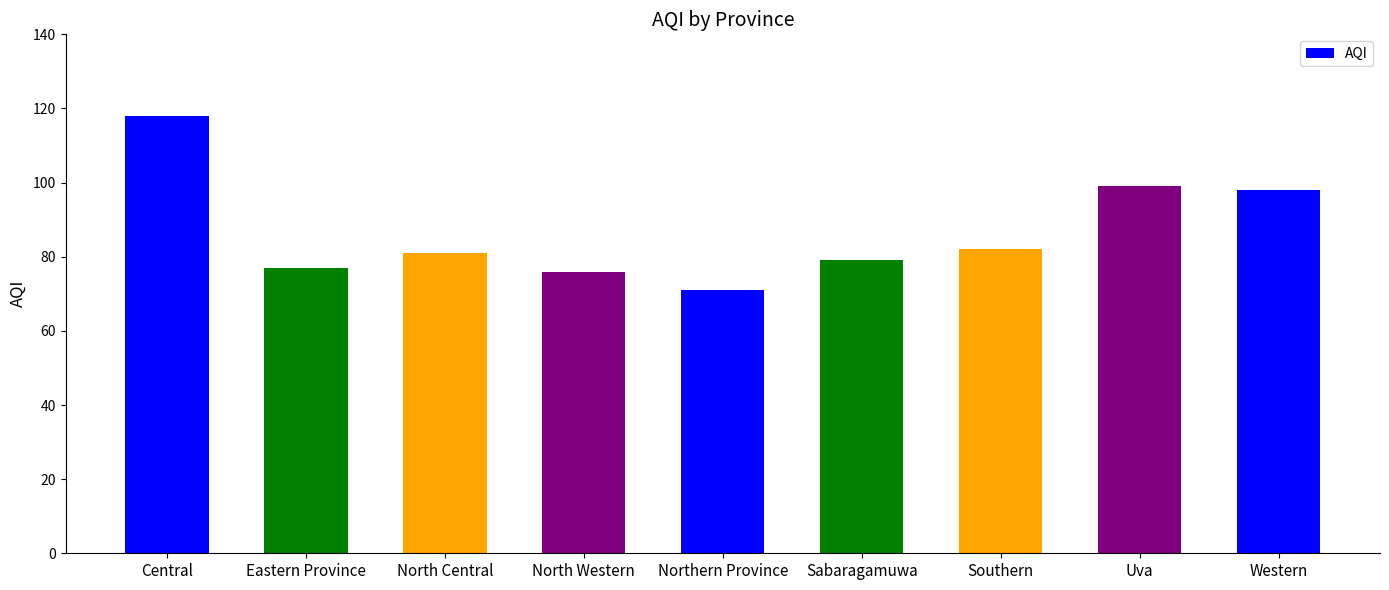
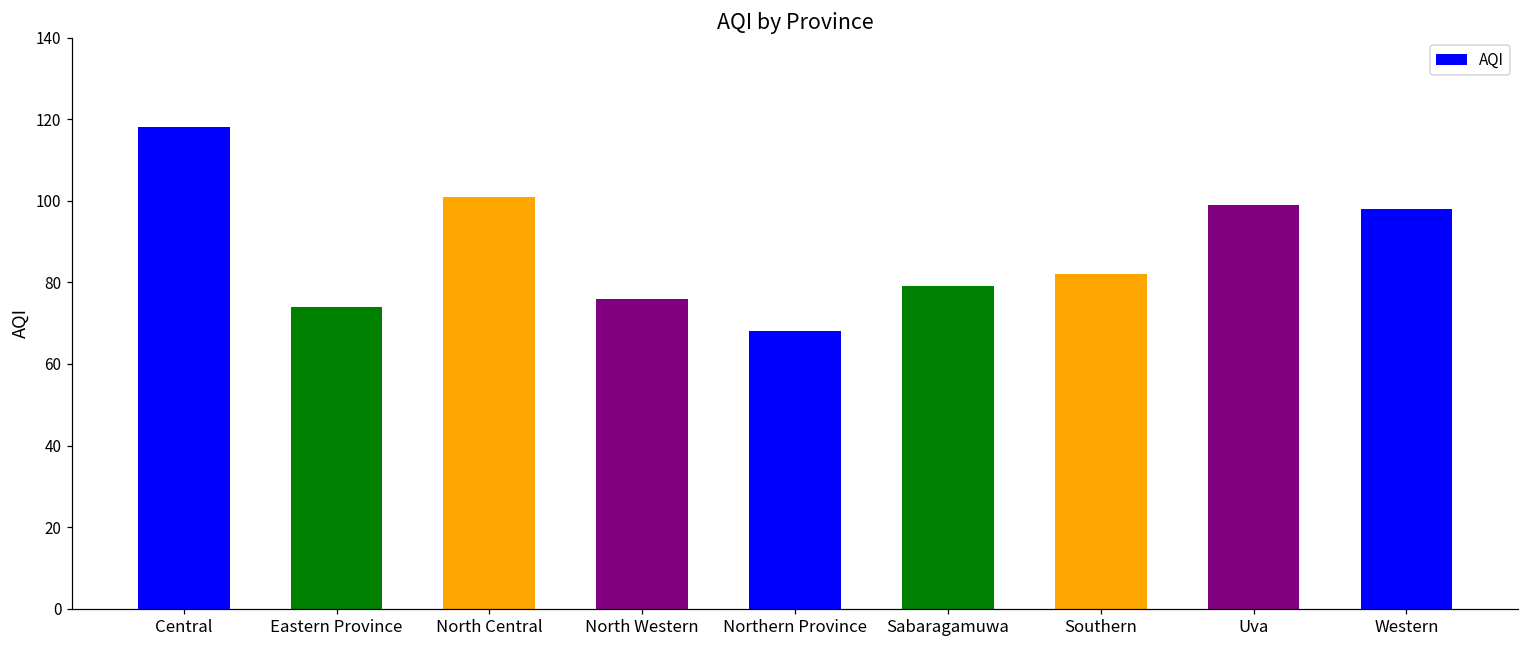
  {
    "Central": 118,
-   "Eastern Province": 77,
-   "North Central": 81,
+   "Eastern Province": 74,
+   "North Central": 101,
    "North Western": 76,
-   "Northern Province": 71,
+   "Northern Province": 68,
    "Sabaragamuwa": 79,
    "Southern": 82,
    "Uva": 99,
    "Western": 98
  }
